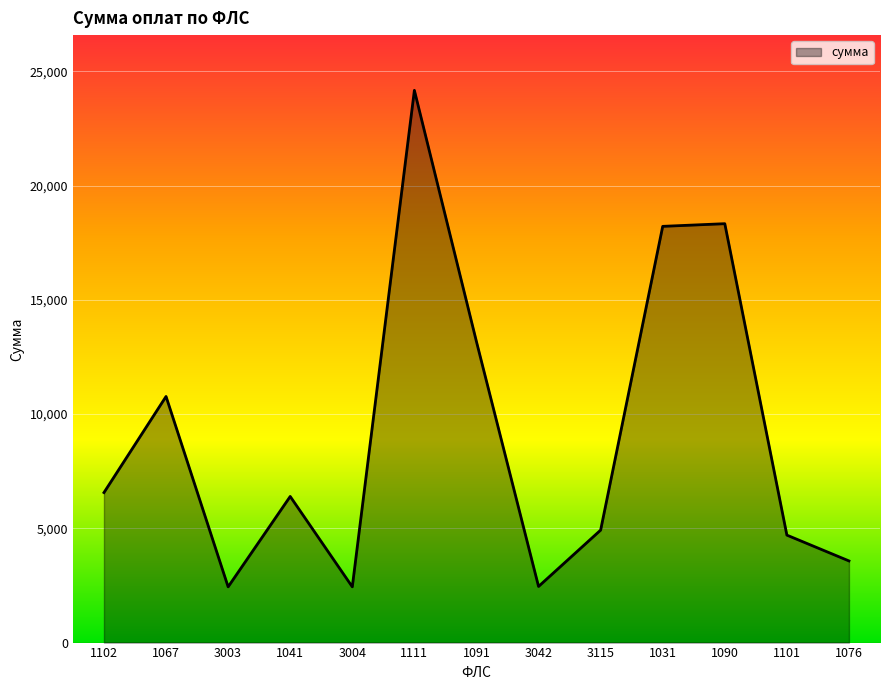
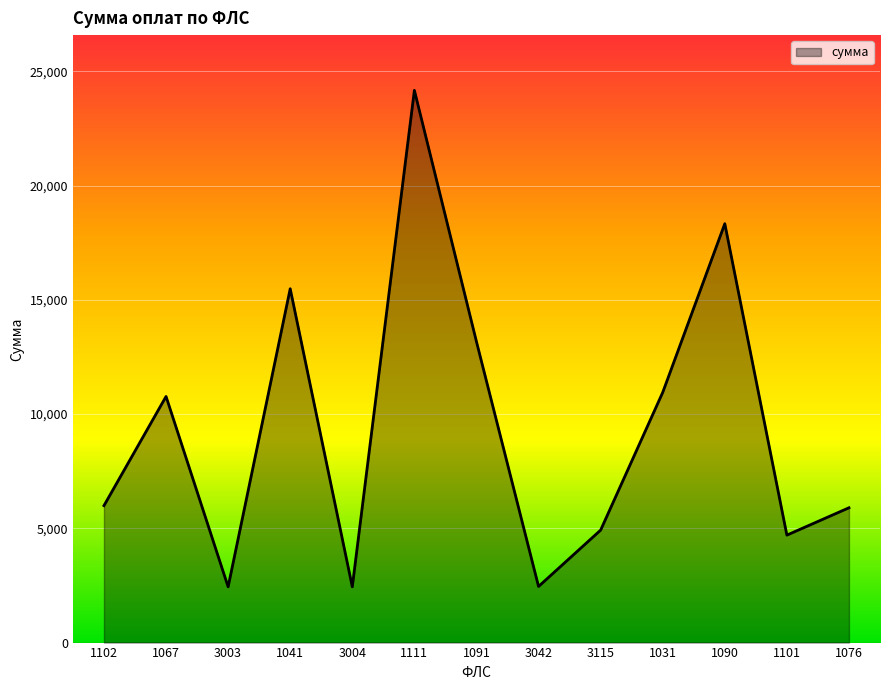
  {
-   "1102": "6,600",
+   "1102": "6,000",
    "1067": "10,800",
    "3003": "2,400",
-   "1041": "6,400",
+   "1041": "15,500",
    "3004": "2,400",
    "1111": "24,200",
    "1091": "13,200",
    "3042": "2,500",
    "3115": "4,900",
-   "1031": "18,200",
+   "1031": "10,900",
    "1090": "18,300",
    "1101": "4,700",
-   "1076": "3,600"
+   "1076": "5,900"
  }
